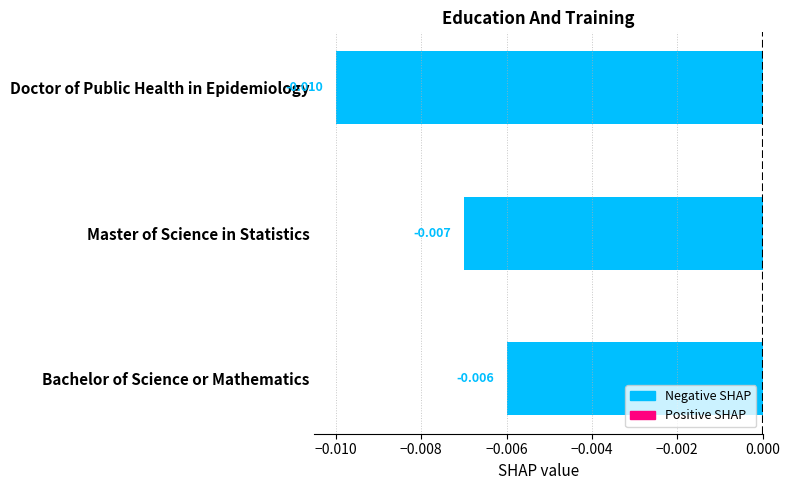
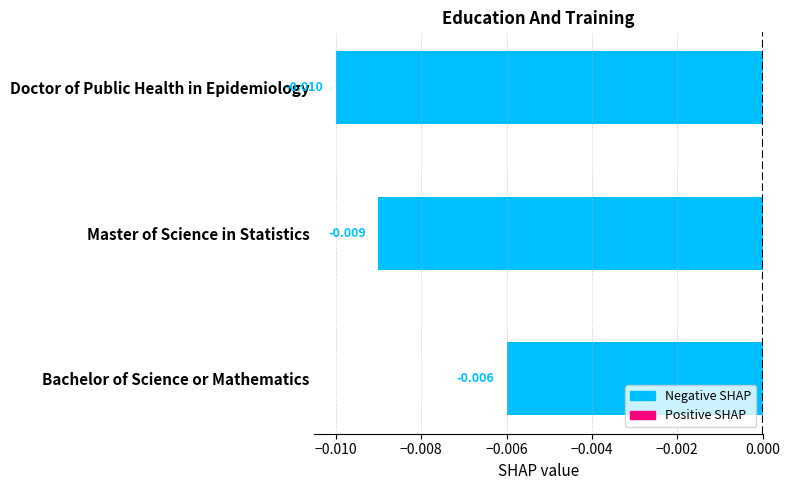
  {
    "Doctor of Public Health in Epidemiology": -0.010,
-   "Master of Science in Statistics": -0.007,
+   "Master of Science in Statistics": -0.009,
    "Bachelor of Science or Mathematics": -0.006
  }
